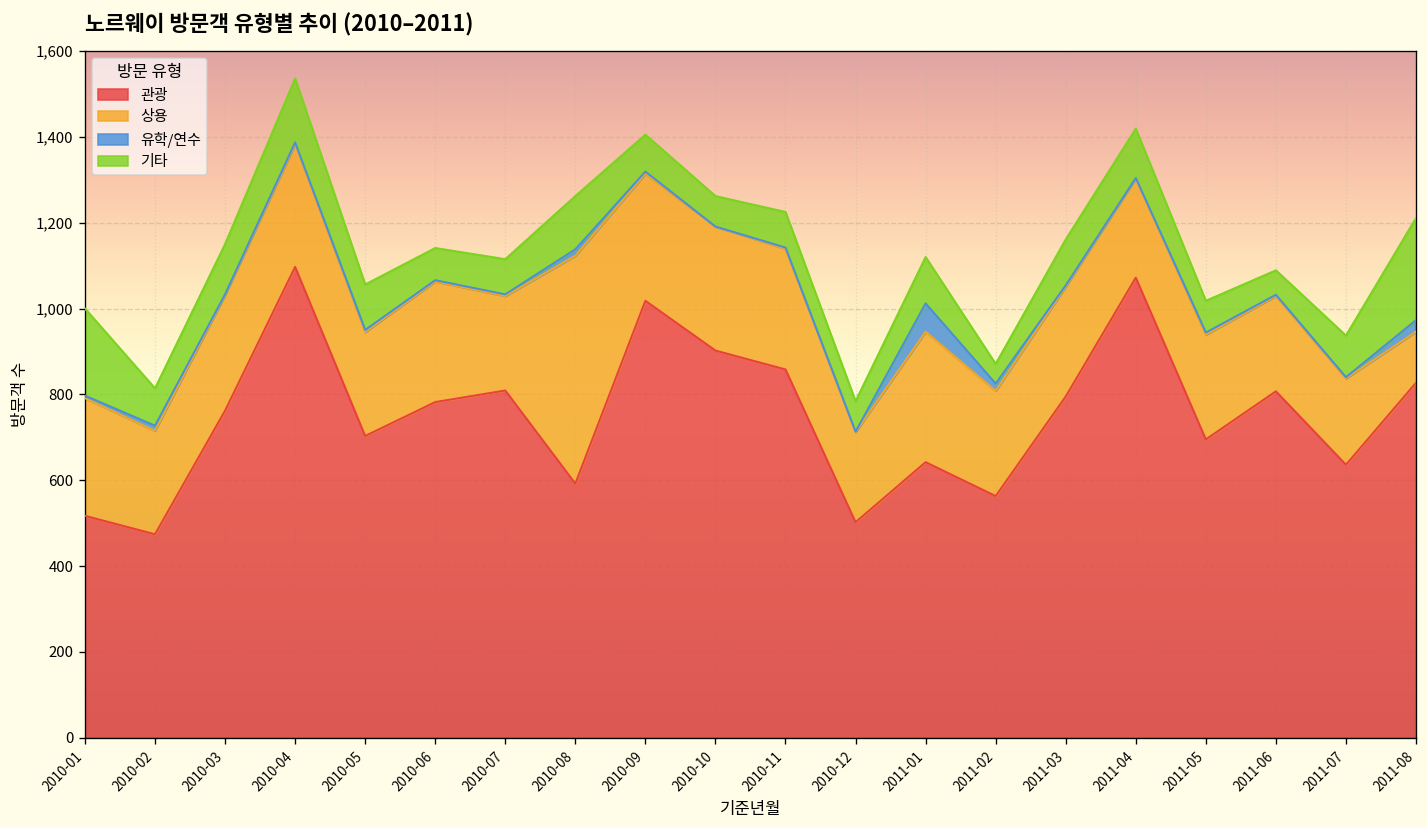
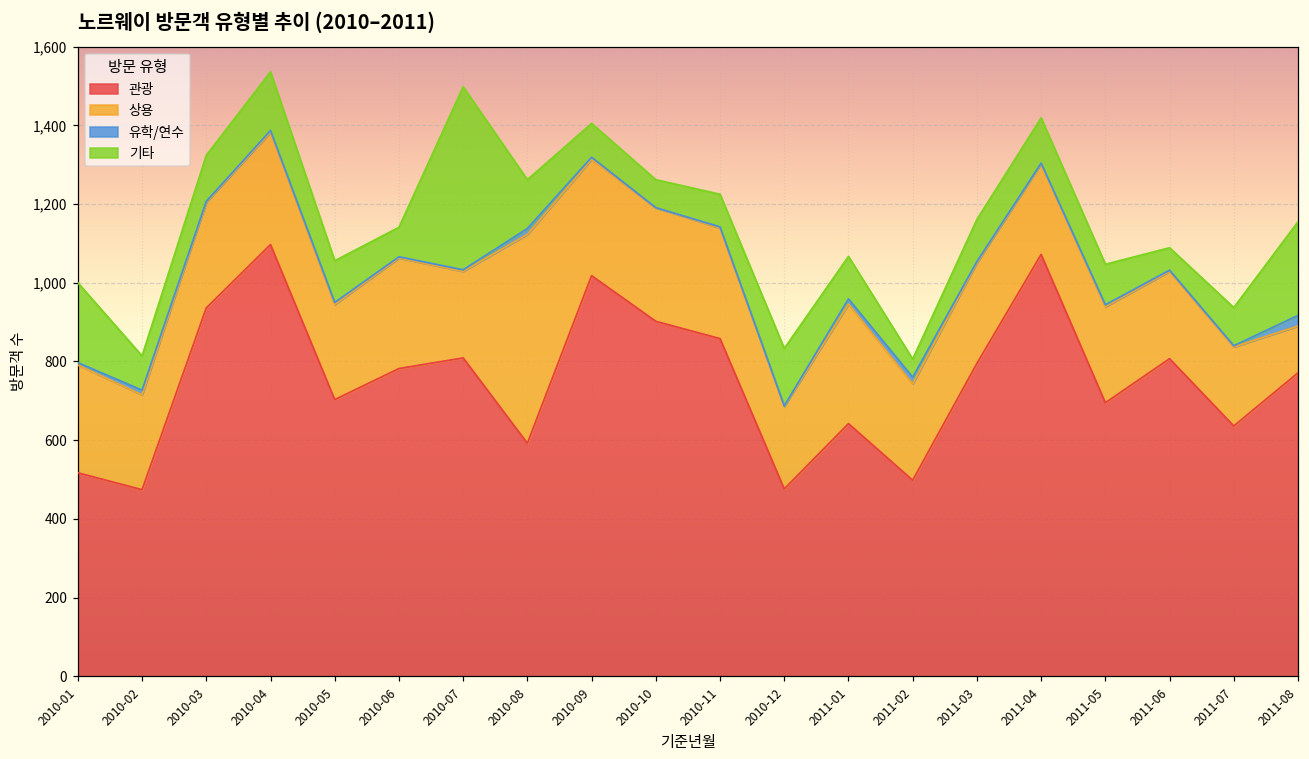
  {
    "관광": {
      "2010-01": "520",
      "2010-02": "470",
-     "2010-03": "760",
+     "2010-03": "940",
      "2010-04": "1,100",
      "2010-05": "700",
      "2010-06": "780",
      "2010-07": "810",
      "2010-08": "590",
      "2010-09": "1,020",
      "2010-10": "900",
      "2010-11": "860",
-     "2010-12": "500",
+     "2010-12": "480",
      "2011-01": "640",
-     "2011-02": "560",
+     "2011-02": "500",
      "2011-03": "800",
      "2011-04": "1,070",
      "2011-05": "700",
      "2011-06": "810",
      "2011-07": "640",
-     "2011-08": "830"
+     "2011-08": "770"
    },
    "상용": {
      "2010-02": "240",
      "2010-08": "530",
      "2011-01": "300",
      "2011-02": "250",
      "2011-08": "120"
    },
    "유학/연수": {
      "2010-02": "10",
      "2010-08": "20",
-     "2011-01": "70",
+     "2011-01": "10",
      "2011-02": "20",
      "2011-08": "30"
    },
    "기타": {
      "2010-01": "200",
      "2010-02": "90",
      "2010-03": "120",
      "2010-04": "150",
      "2010-05": "110",
      "2010-06": "80",
-     "2010-07": "80",
+     "2010-07": "470",
      "2010-08": "120",
      "2010-09": "90",
      "2010-10": "70",
      "2010-11": "80",
-     "2010-12": "70",
+     "2010-12": "150",
      "2011-01": "110",
      "2011-02": "50",
      "2011-03": "110",
      "2011-04": "120",
-     "2011-05": "70",
+     "2011-05": "100",
      "2011-06": "60",
      "2011-07": "100",
      "2011-08": "240"
    }
  }
